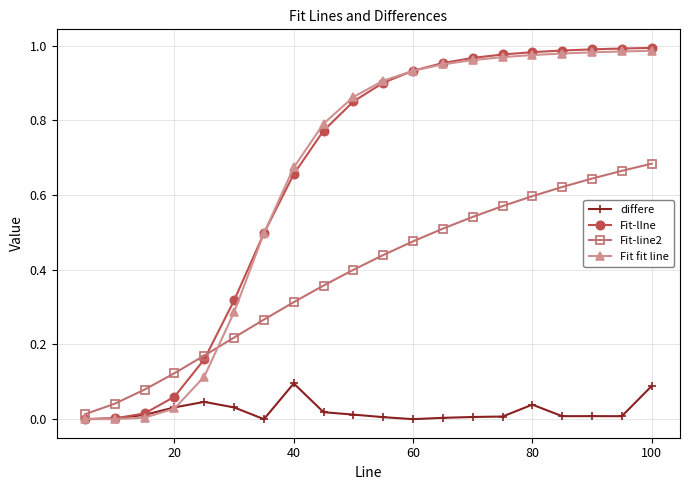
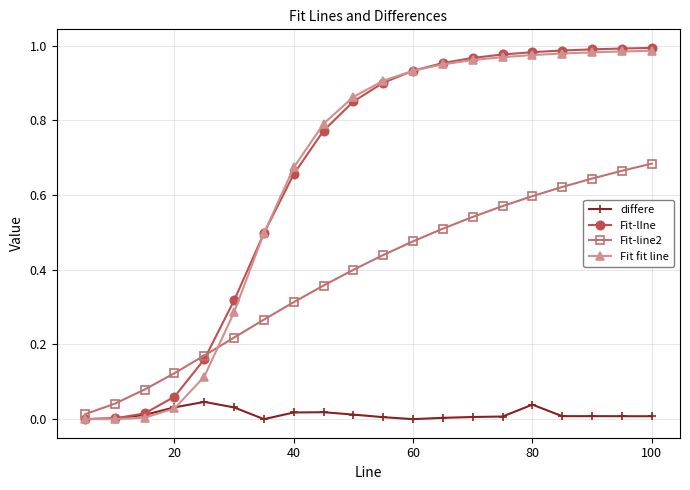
  {
    "differe": {
-     "40": 0.10,
+     "40": 0.02,
      "60": 0.00,
      "80": 0.04,
-     "100": 0.09
+     "100": 0.01
    }
  }
